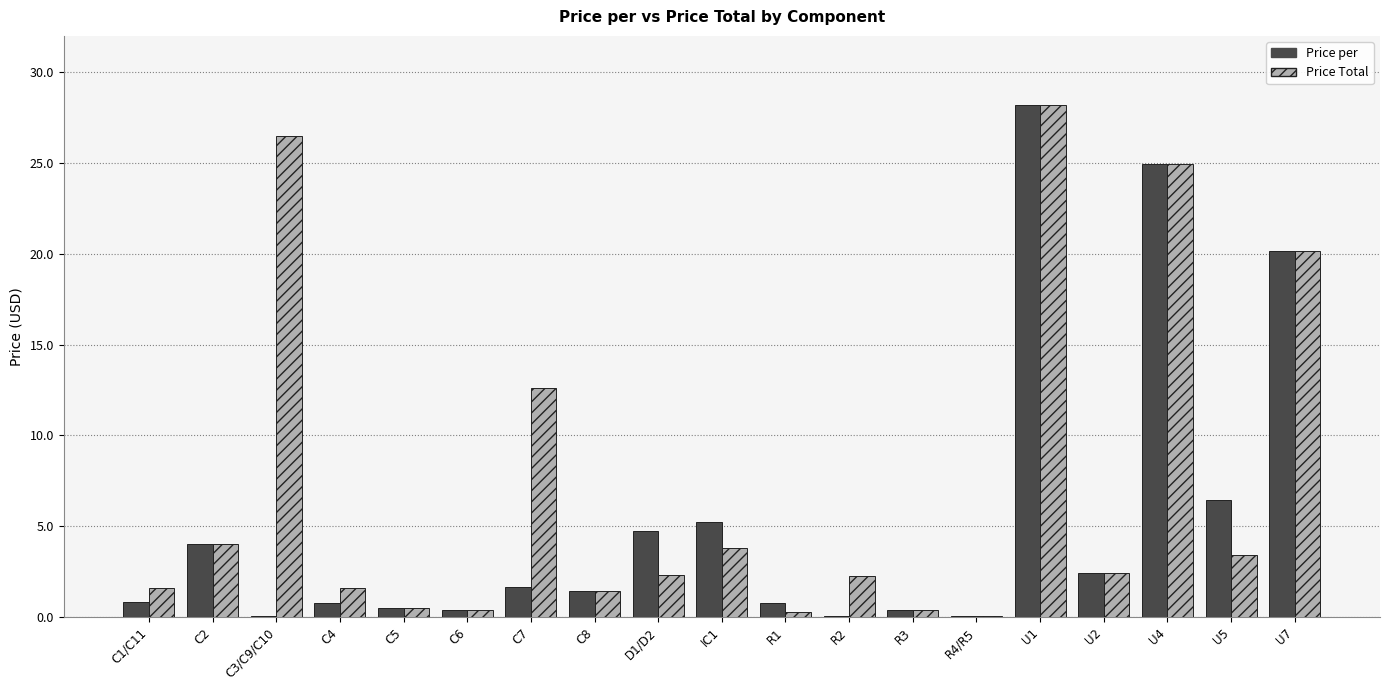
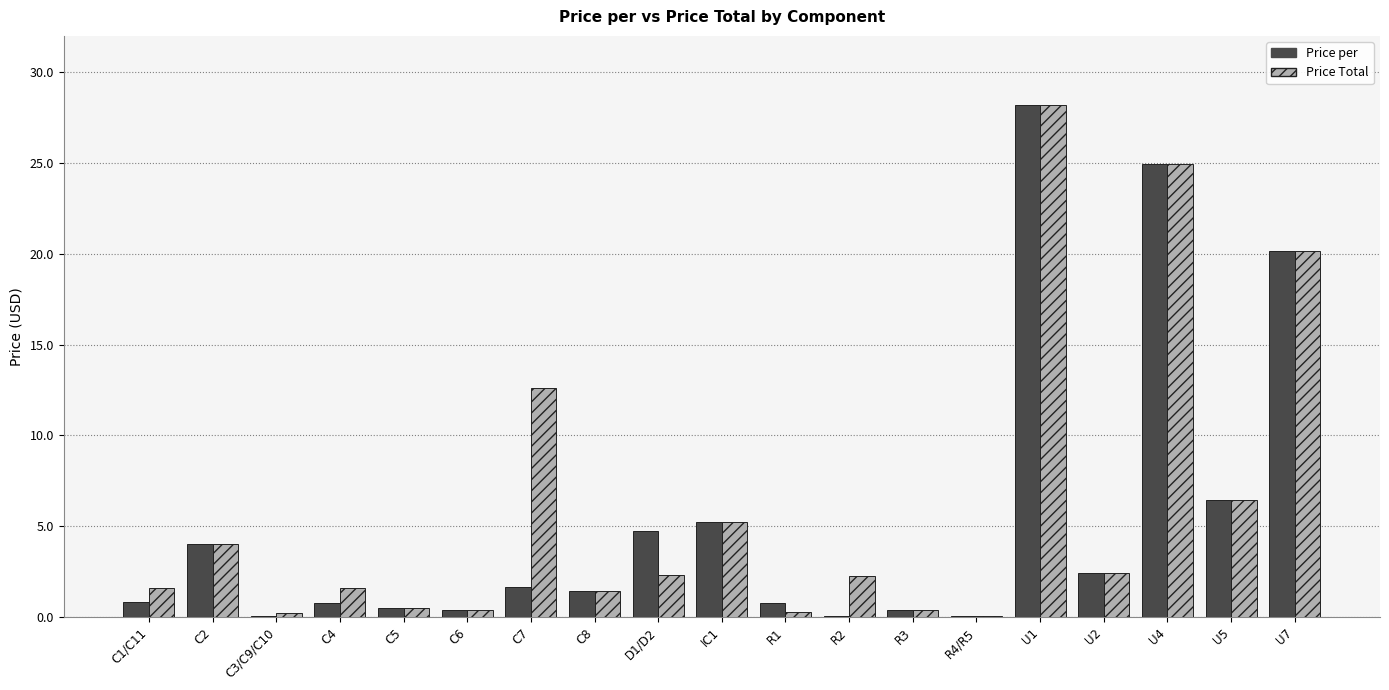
  {
    "Price per": {
      "C1/C11": 0.8,
      "C2": 4.0,
      "C4": 0.7,
      "C5": 0.5,
      "C6": 0.4,
      "C7": 1.6,
      "C8": 1.4,
      "D1/D2": 4.7,
      "IC1": 5.2,
      "R1": 0.8,
      "R3": 0.4,
      "U1": 28.2,
      "U2": 2.4,
      "U4": 25.0,
      "U5": 6.4,
      "U7": 20.2
    },
    "Price Total": {
      "C1/C11": 1.6,
      "C2": 4.0,
-     "C3/C9/C10": 26.5,
+     "C3/C9/C10": 0.2,
      "C4": 1.6,
      "C5": 0.5,
      "C6": 0.4,
      "C7": 12.6,
      "C8": 1.4,
      "D1/D2": 2.3,
-     "IC1": 3.8,
+     "IC1": 5.2,
      "R1": 0.3,
      "R2": 2.3,
      "R3": 0.4,
      "U1": 28.2,
      "U2": 2.4,
      "U4": 25.0,
-     "U5": 3.4,
+     "U5": 6.4,
      "U7": 20.2
    }
  }
